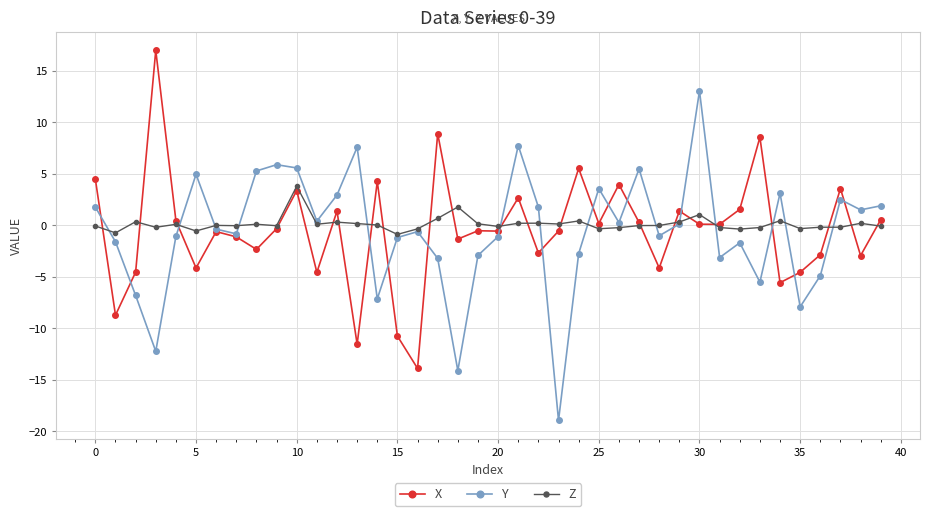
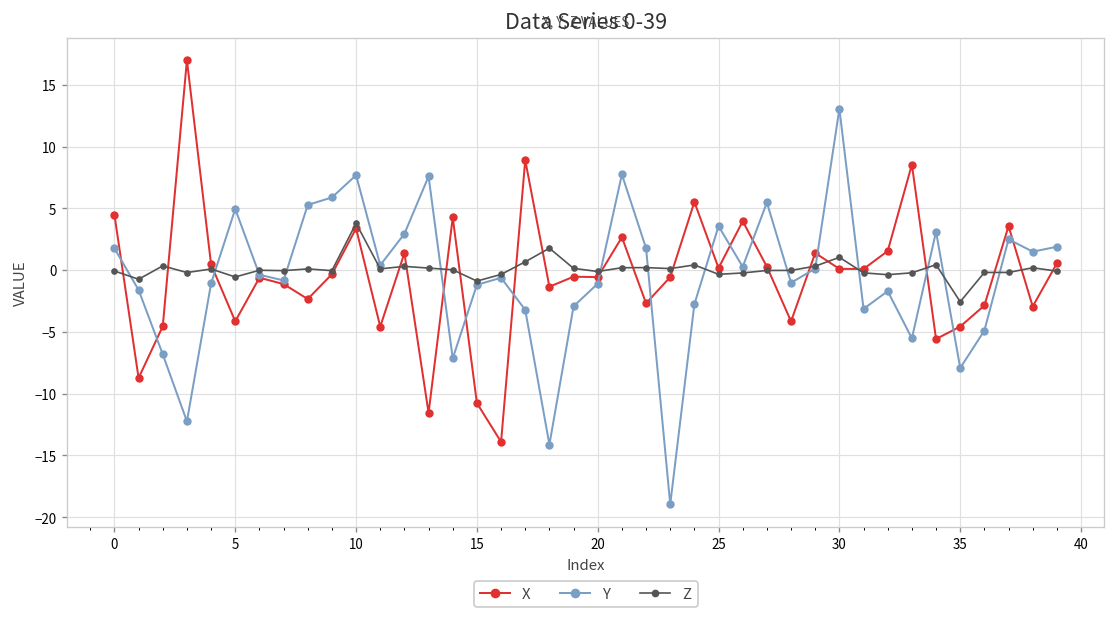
  {
    "X": {
      "0": 4.5,
      "5": -4.1,
      "10": 3.4,
      "15": -10.8,
      "20": -0.6,
      "25": 0.2,
      "30": 0.1,
      "35": -4.6
    },
    "Y": {
      "0": 1.8,
      "5": 4.9,
-     "10": 5.6,
+     "10": 7.7,
      "15": -1.2,
      "20": -1.1,
      "25": 3.6,
      "30": 13.0,
      "35": -7.9
    },
    "Z": {
      "0": -0.1,
      "5": -0.6,
      "10": 3.8,
      "15": -0.9,
      "20": -0.1,
      "25": -0.3,
      "30": 1.0,
-     "35": -0.3
+     "35": -2.6
    }
  }
